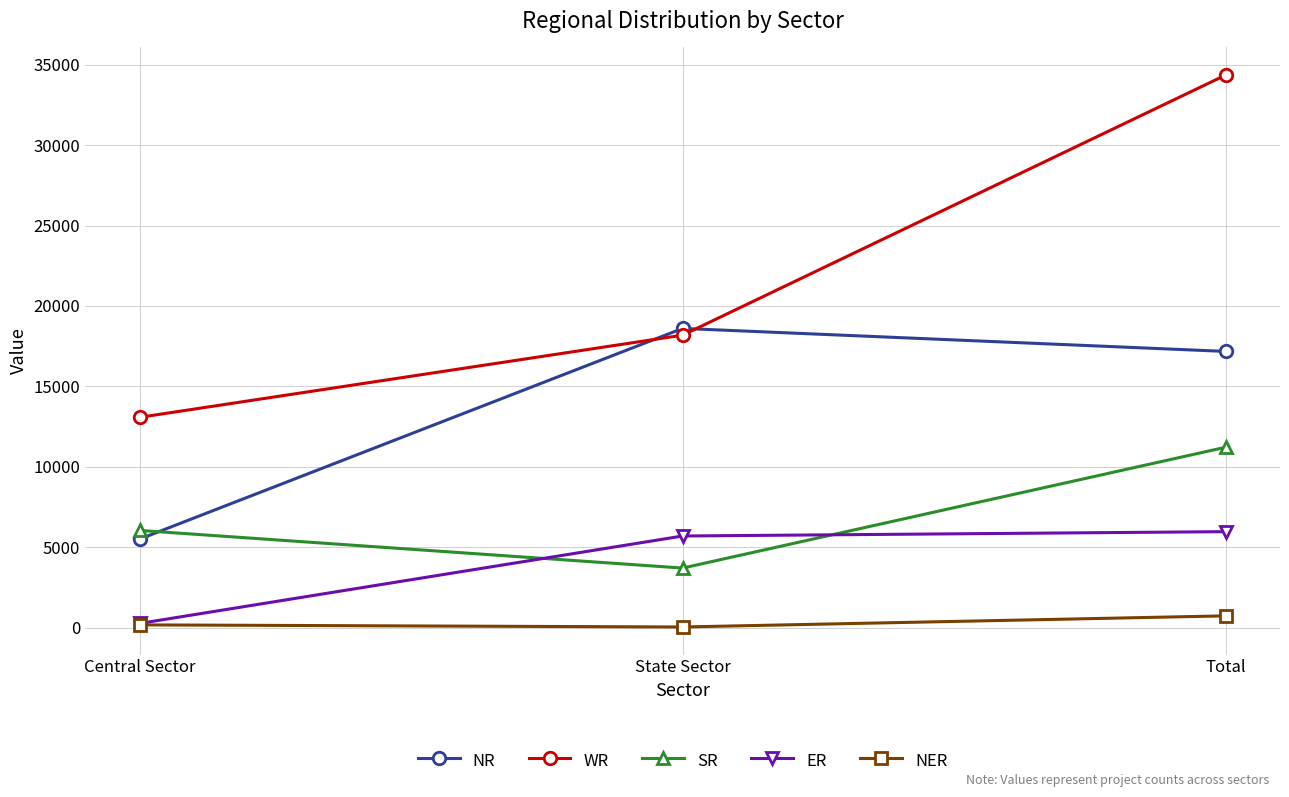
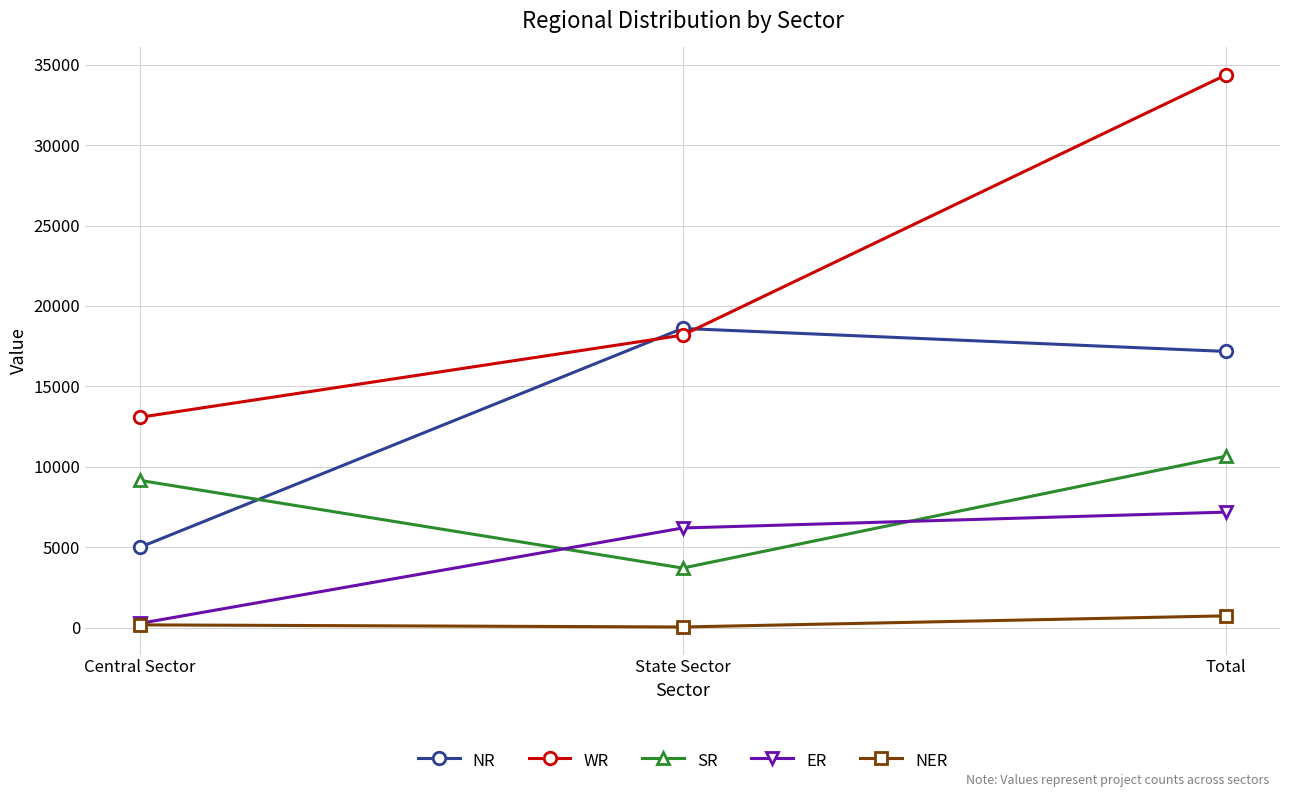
  {
    "NR": {
-     "Central Sector": 5500,
+     "Central Sector": 5000,
      "State Sector": 18600,
      "Total": 17200
    },
    "WR": {
      "Central Sector": 13100,
      "State Sector": 18200,
      "Total": 34400
    },
    "SR": {
-     "Central Sector": 6100,
+     "Central Sector": 9200,
      "State Sector": 3700,
-     "Total": 11200
+     "Total": 10700
    },
    "ER": {
-     "State Sector": 5700,
-     "Total": 6000
+     "State Sector": 6200,
+     "Total": 7200
    },
    "NER": {
      "State Sector": 100,
      "Total": 700
    }
  }
